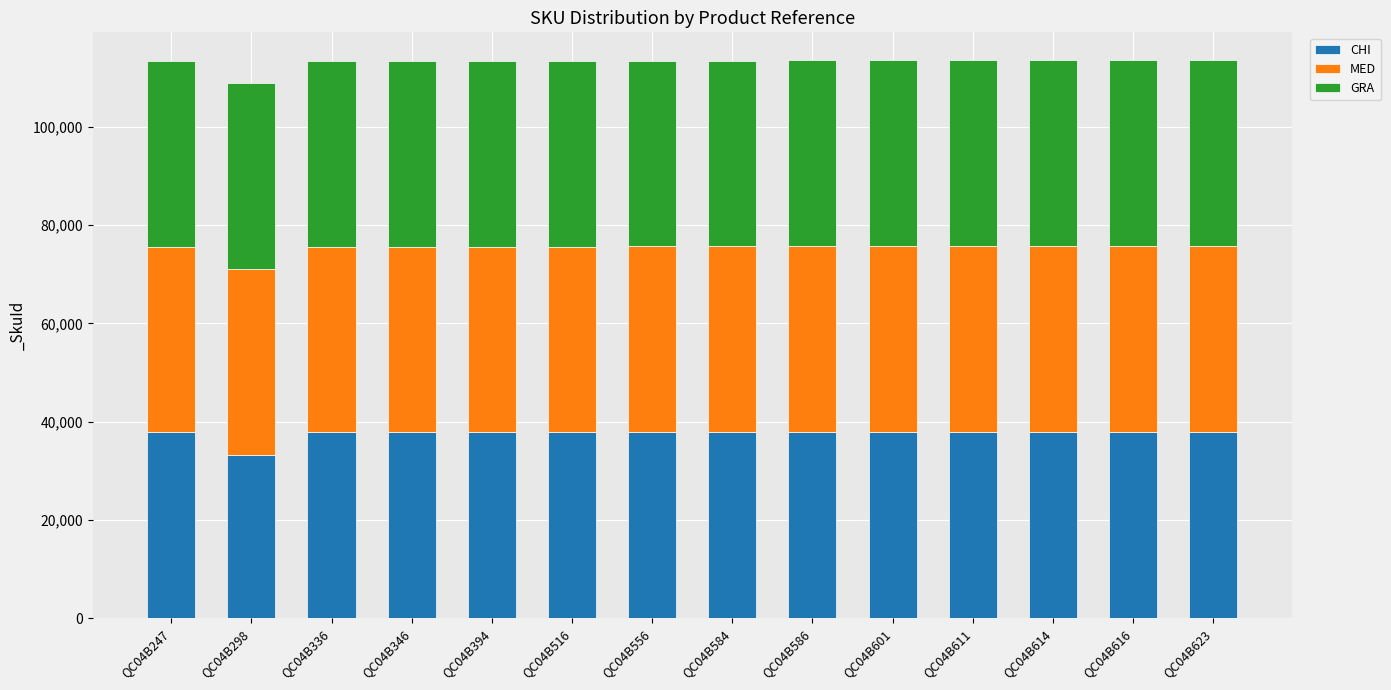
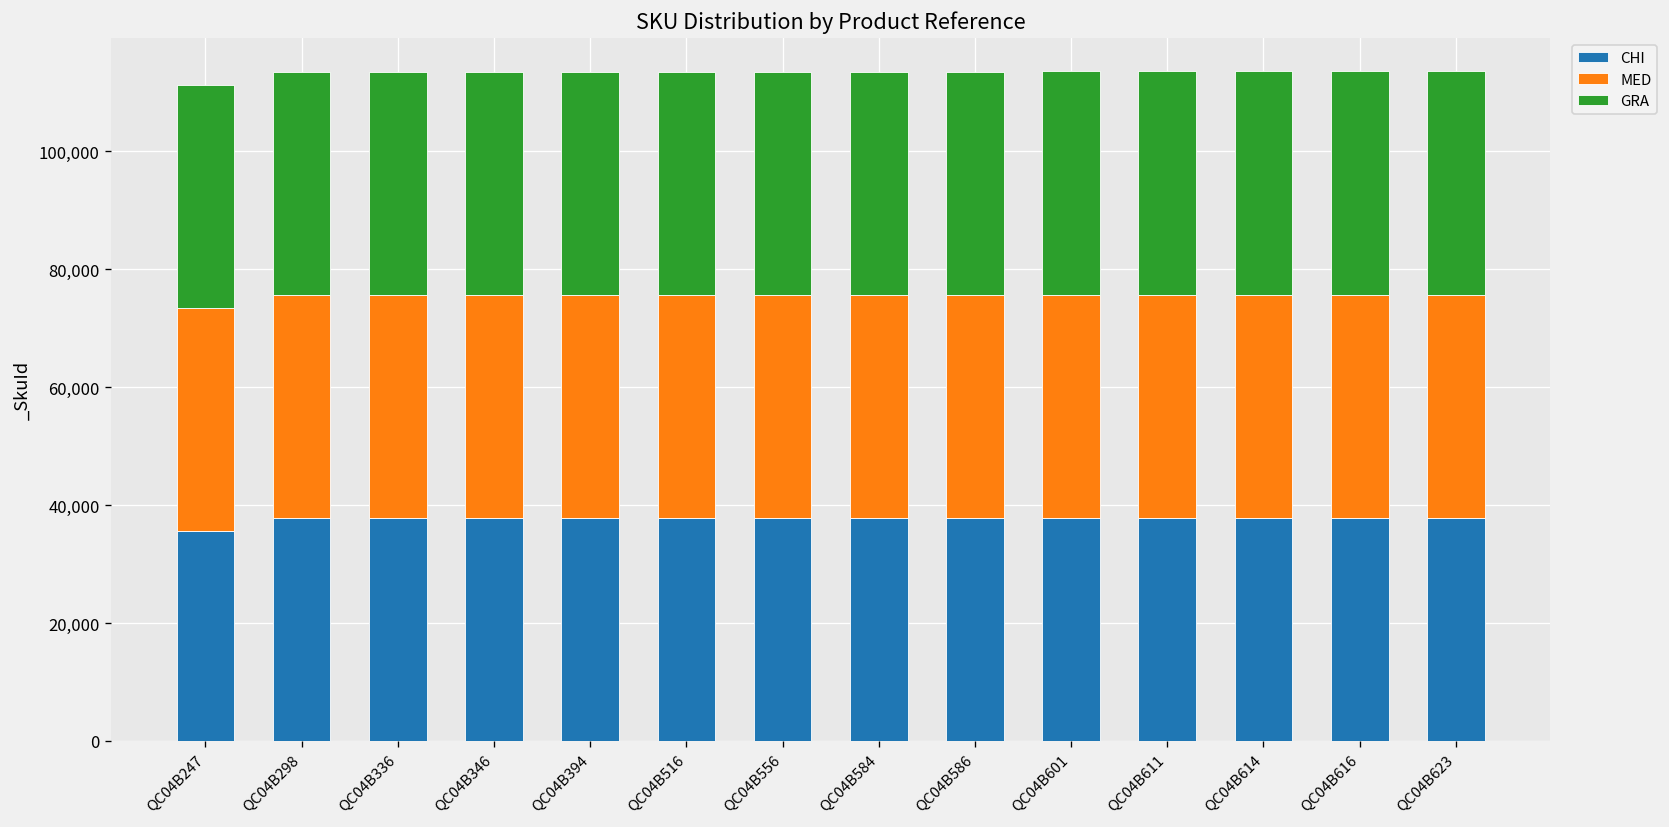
  {
    "CHI": {
-     "QC04B247": "38,000",
-     "QC04B298": "33,000",
+     "QC04B247": "36,000",
+     "QC04B298": "38,000",
      "QC04B336": "38,000",
      "QC04B346": "38,000",
      "QC04B394": "38,000",
      "QC04B516": "38,000",
      "QC04B556": "38,000",
      "QC04B584": "38,000",
      "QC04B586": "38,000",
      "QC04B601": "38,000",
      "QC04B611": "38,000",
      "QC04B614": "38,000",
      "QC04B616": "38,000",
      "QC04B623": "38,000"
    },
    "MED": {
      "QC04B247": "38,000",
      "QC04B298": "38,000",
      "QC04B336": "38,000",
      "QC04B346": "38,000",
      "QC04B394": "38,000",
      "QC04B516": "38,000",
      "QC04B556": "38,000",
      "QC04B584": "38,000",
      "QC04B586": "38,000",
      "QC04B601": "38,000",
      "QC04B611": "38,000",
      "QC04B614": "38,000",
      "QC04B616": "38,000",
      "QC04B623": "38,000"
    },
    "GRA": {
      "QC04B247": "38,000",
      "QC04B298": "38,000",
      "QC04B336": "38,000",
      "QC04B346": "38,000",
      "QC04B394": "38,000",
      "QC04B516": "38,000",
      "QC04B556": "38,000",
      "QC04B584": "38,000",
      "QC04B586": "38,000",
      "QC04B601": "38,000",
      "QC04B611": "38,000",
      "QC04B614": "38,000",
      "QC04B616": "38,000",
      "QC04B623": "38,000"
    }
  }
